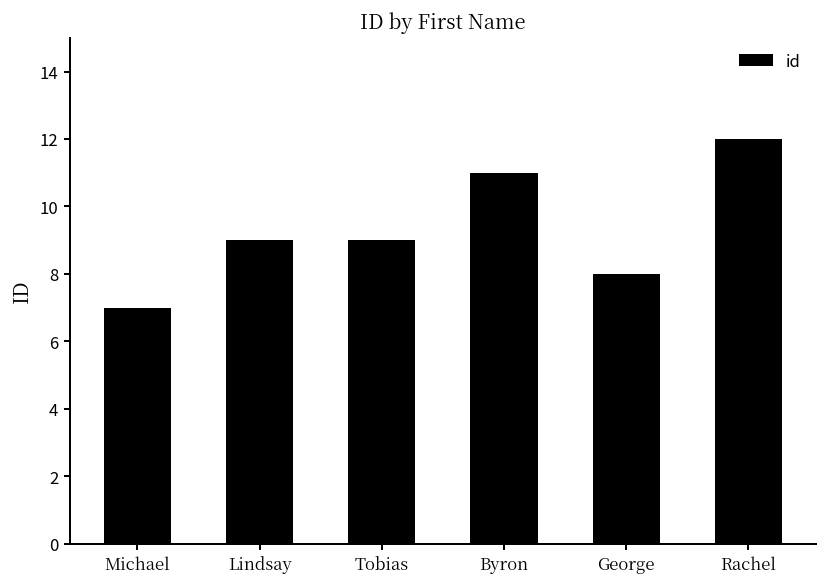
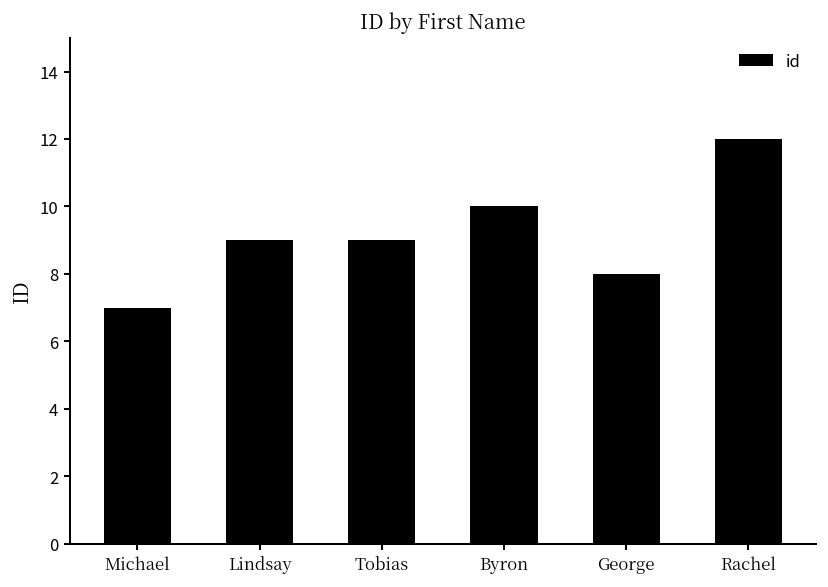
  {
    "Michael": 7,
    "Lindsay": 9,
    "Tobias": 9,
-   "Byron": 11,
+   "Byron": 10,
    "George": 8,
    "Rachel": 12
  }
